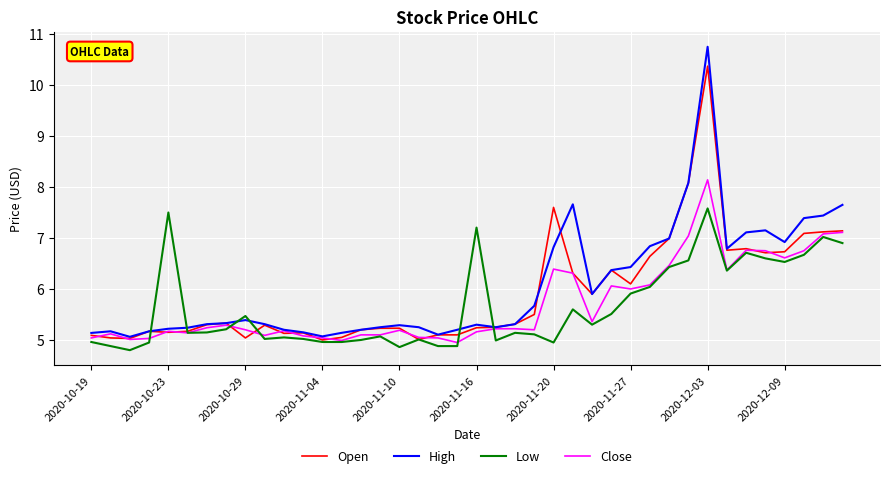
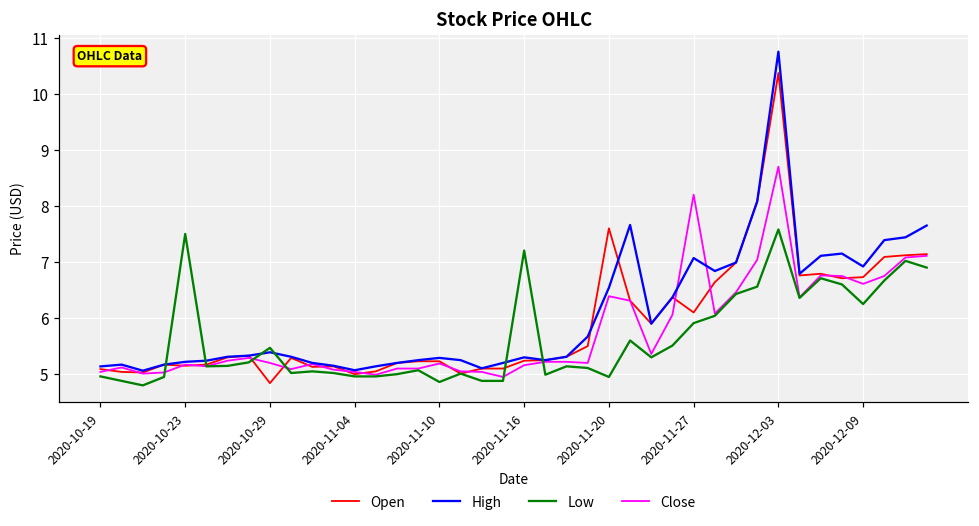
  {
    "Open": {
-     "2020-10-29": 5.0,
+     "2020-10-29": 4.8,
      "2020-11-16": 5.2,
      "2020-11-20": 7.6,
      "2020-11-27": 6.1,
      "2020-12-03": 10.4,
      "2020-12-09": 6.7
    },
    "High": {
      "2020-10-29": 5.4,
      "2020-11-10": 5.3,
      "2020-11-16": 5.3,
-     "2020-11-20": 6.8,
-     "2020-11-27": 6.4,
+     "2020-11-20": 6.5,
+     "2020-11-27": 7.1,
      "2020-12-03": 10.8,
      "2020-12-09": 6.9
    },
    "Low": {
      "2020-10-19": 5.0,
      "2020-10-23": 7.5,
      "2020-10-29": 5.5,
      "2020-11-10": 4.9,
      "2020-11-16": 7.2,
      "2020-11-20": 5.0,
      "2020-11-27": 5.9,
      "2020-12-03": 7.6,
-     "2020-12-09": 6.5
+     "2020-12-09": 6.3
    },
    "Close": {
      "2020-10-29": 5.2,
      "2020-11-16": 5.2,
      "2020-11-20": 6.4,
-     "2020-11-27": 6.0,
-     "2020-12-03": 8.1,
+     "2020-11-27": 8.2,
+     "2020-12-03": 8.7,
      "2020-12-09": 6.6
    }
  }
